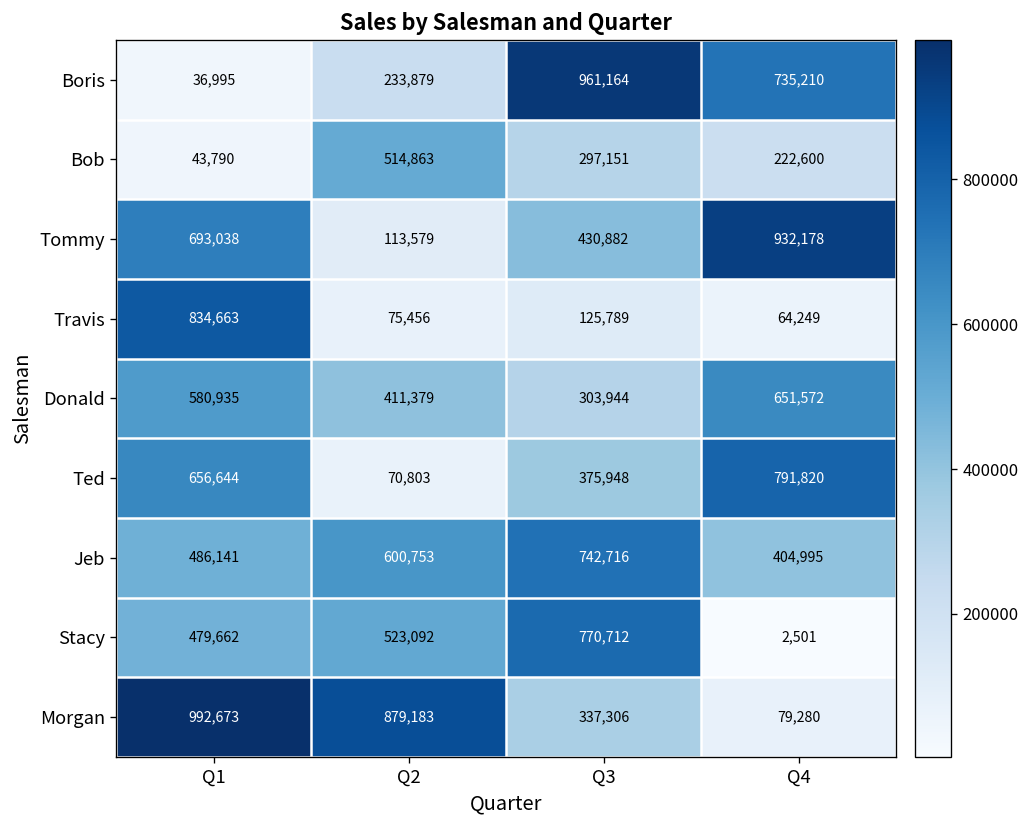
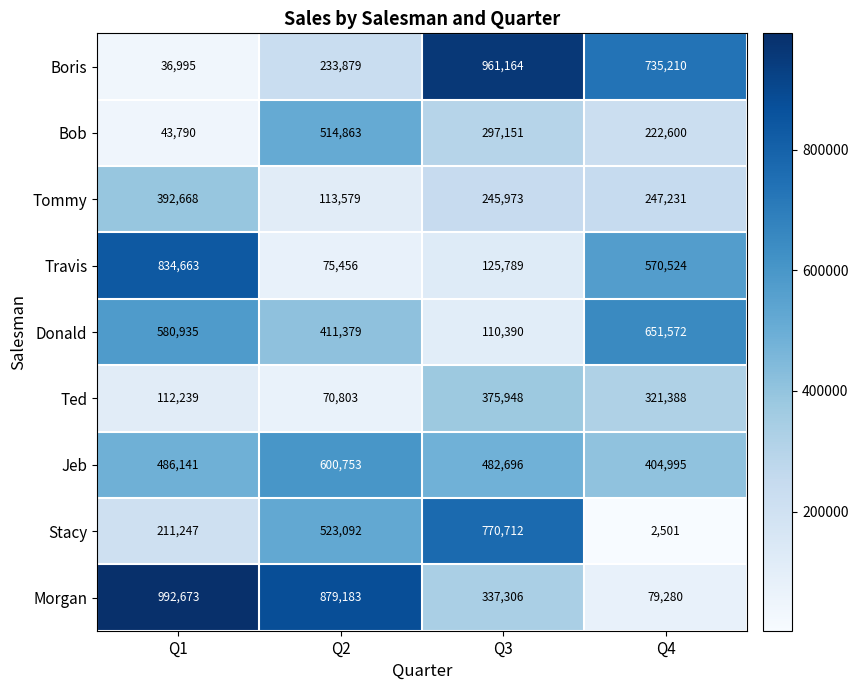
  {
    "Boris": {
      "Q1": "36,995",
      "Q2": "233,879",
      "Q3": "961,164",
      "Q4": "735,210"
    },
    "Bob": {
      "Q1": "43,790",
      "Q2": "514,863",
      "Q3": "297,151",
      "Q4": "222,600"
    },
    "Tommy": {
-     "Q1": "693,038",
+     "Q1": "392,668",
      "Q2": "113,579",
-     "Q3": "430,882",
-     "Q4": "932,178"
+     "Q3": "245,973",
+     "Q4": "247,231"
    },
    "Travis": {
      "Q1": "834,663",
      "Q2": "75,456",
      "Q3": "125,789",
-     "Q4": "64,249"
+     "Q4": "570,524"
    },
    "Donald": {
      "Q1": "580,935",
      "Q2": "411,379",
-     "Q3": "303,944",
+     "Q3": "110,390",
      "Q4": "651,572"
    },
    "Ted": {
-     "Q1": "656,644",
+     "Q1": "112,239",
      "Q2": "70,803",
      "Q3": "375,948",
-     "Q4": "791,820"
+     "Q4": "321,388"
    },
    "Jeb": {
      "Q1": "486,141",
      "Q2": "600,753",
-     "Q3": "742,716",
+     "Q3": "482,696",
      "Q4": "404,995"
    },
    "Stacy": {
-     "Q1": "479,662",
+     "Q1": "211,247",
      "Q2": "523,092",
      "Q3": "770,712",
      "Q4": "2,501"
    },
    "Morgan": {
      "Q1": "992,673",
      "Q2": "879,183",
      "Q3": "337,306",
      "Q4": "79,280"
    }
  }
